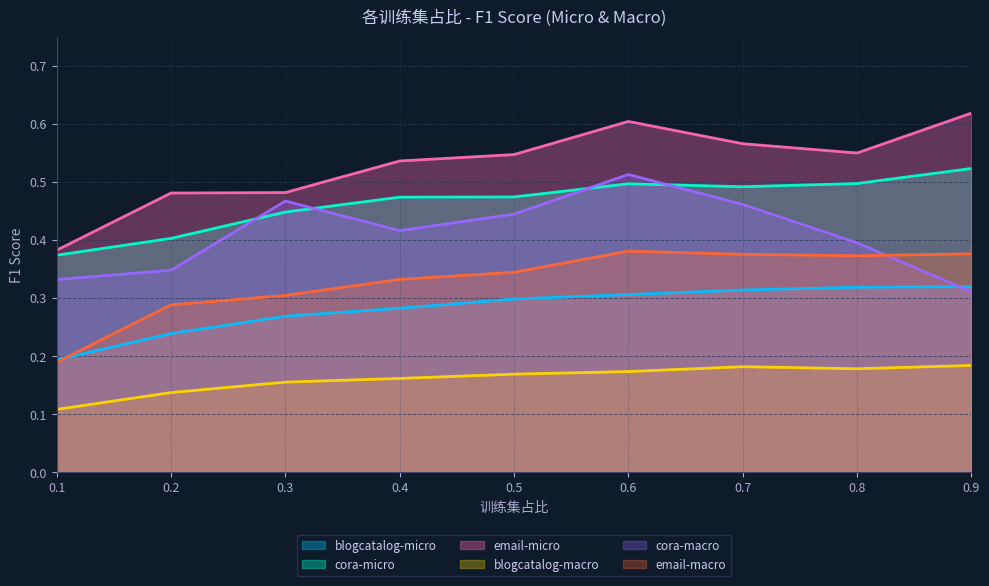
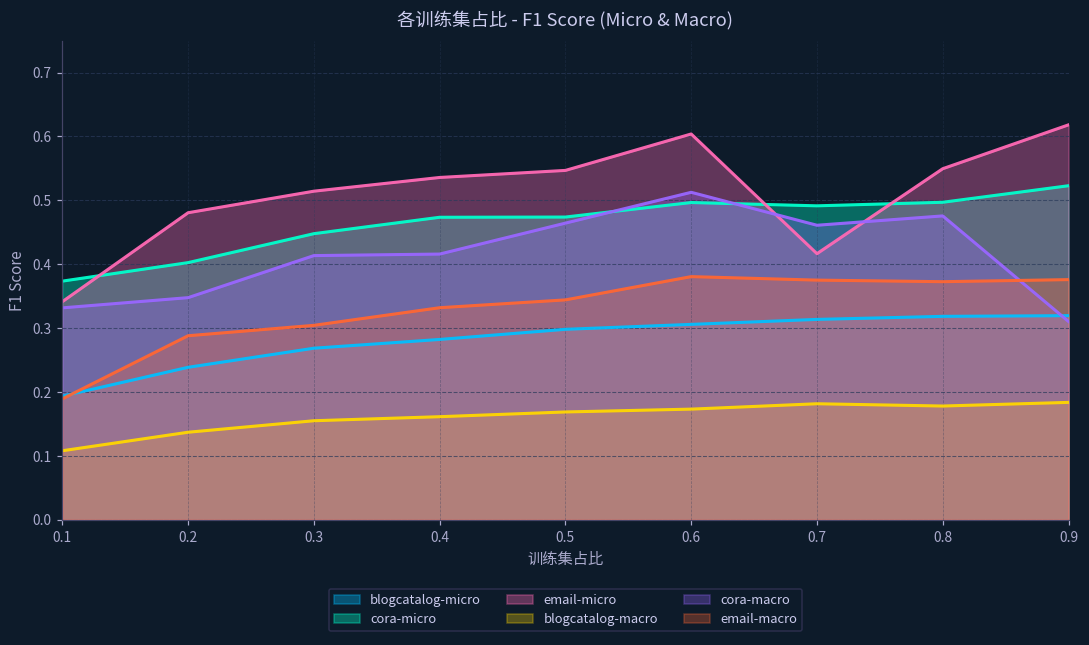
  {
    "email-micro": {
-     "0.1": 0.38,
+     "0.1": 0.34,
      "0.2": 0.48,
-     "0.3": 0.48,
+     "0.3": 0.51,
      "0.4": 0.54,
      "0.5": 0.55,
      "0.6": 0.60,
-     "0.7": 0.57,
+     "0.7": 0.42,
      "0.8": 0.55,
      "0.9": 0.62
    },
    "cora-macro": {
      "0.1": 0.33,
      "0.2": 0.35,
-     "0.3": 0.47,
+     "0.3": 0.41,
      "0.4": 0.42,
-     "0.5": 0.44,
+     "0.5": 0.46,
      "0.6": 0.51,
      "0.7": 0.46,
-     "0.8": 0.39,
+     "0.8": 0.48,
      "0.9": 0.31
    }
  }
